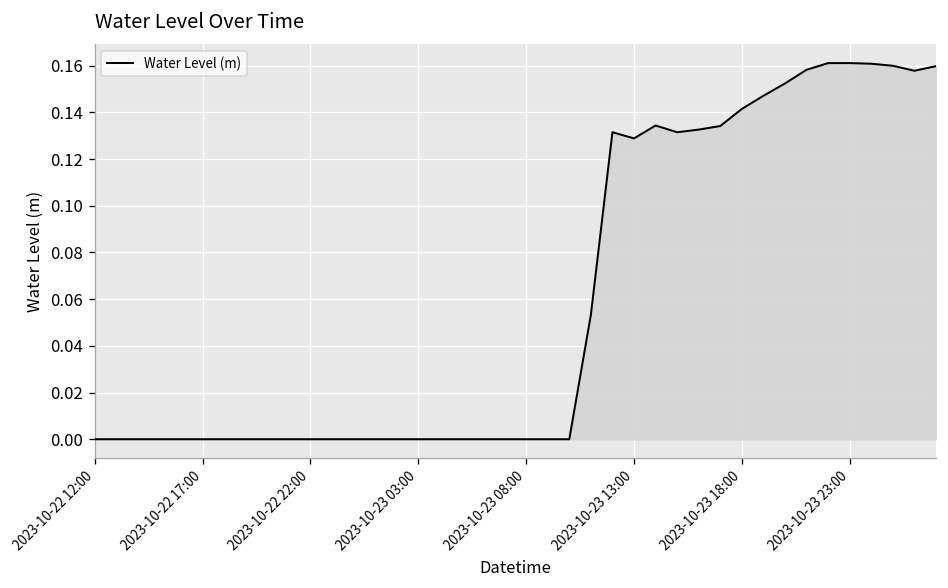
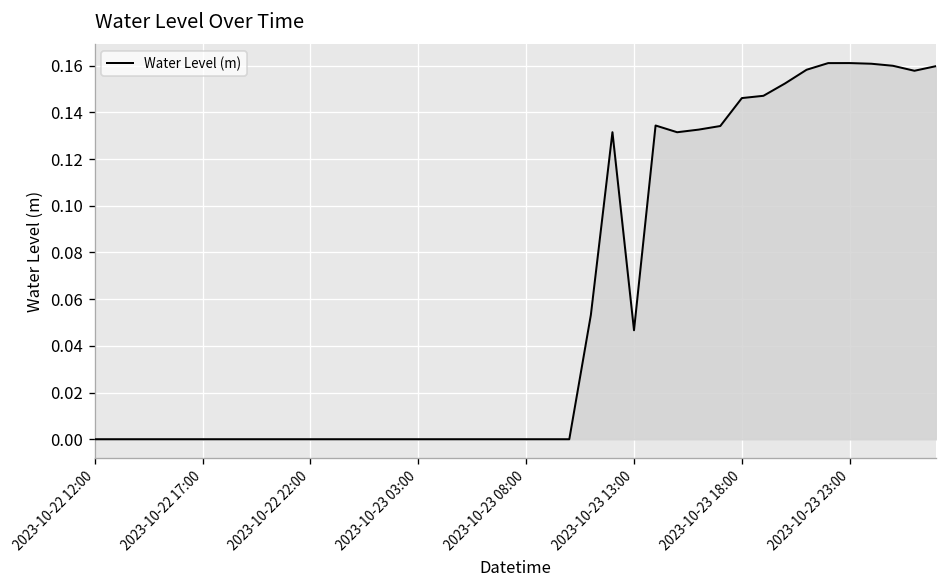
  {
    "2023-10-22 12:00": 0.000,
    "2023-10-22 17:00": 0.000,
    "2023-10-22 22:00": 0.000,
    "2023-10-23 03:00": 0.000,
    "2023-10-23 08:00": 0.000,
-   "2023-10-23 13:00": 0.129,
-   "2023-10-23 18:00": 0.141,
+   "2023-10-23 13:00": 0.047,
+   "2023-10-23 18:00": 0.146,
    "2023-10-23 23:00": 0.161
  }
